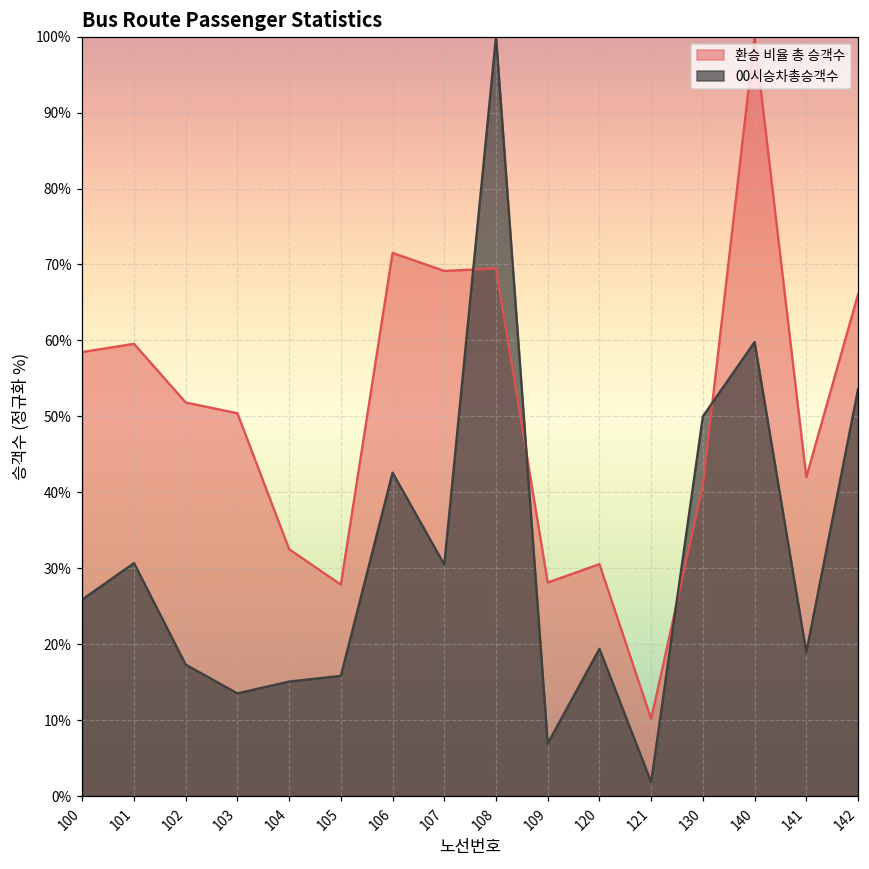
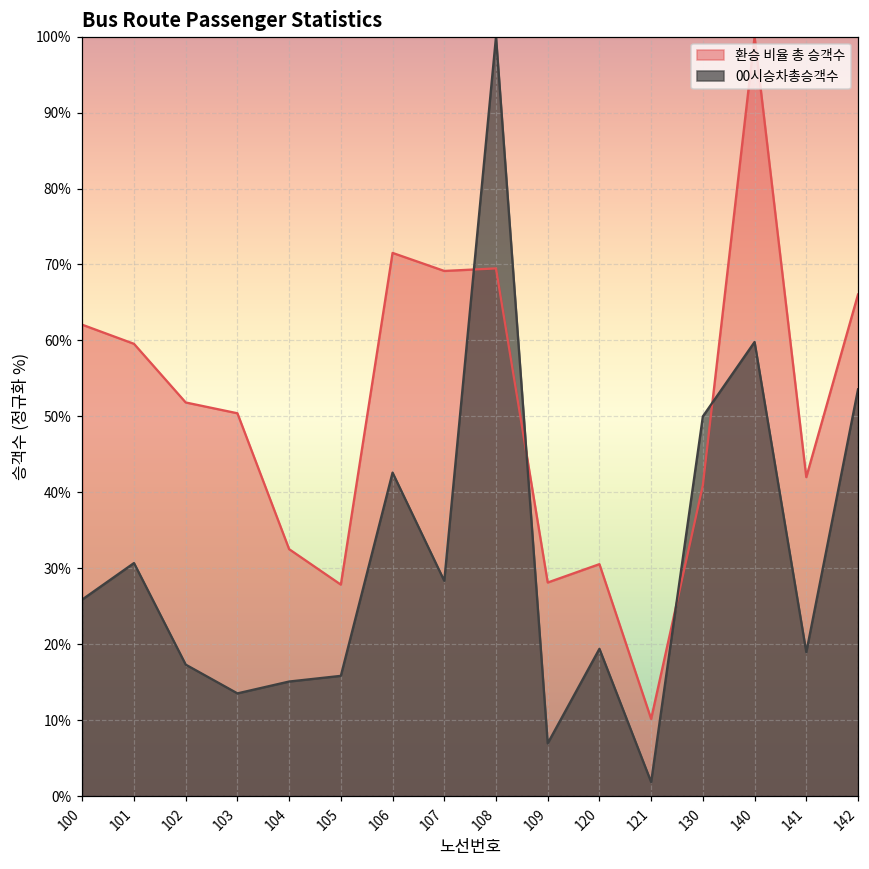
  {
    "환승 비율 총 승객수": {
-     "100": "58%",
+     "100": "62%",
      "101": "60%",
      "102": "52%",
      "103": "50%",
      "104": "33%",
      "105": "28%",
      "106": "72%",
      "107": "69%",
      "108": "69%",
      "109": "28%",
      "120": "31%",
      "121": "10%",
      "130": "41%",
      "140": "100%",
      "141": "42%",
      "142": "66%"
    },
    "00시승차총승객수": {
      "100": "26%",
      "101": "31%",
      "102": "17%",
      "103": "14%",
      "104": "15%",
      "105": "16%",
      "106": "43%",
-     "107": "30%",
+     "107": "28%",
      "108": "100%",
      "109": "7%",
      "120": "19%",
      "121": "2%",
      "130": "50%",
      "140": "60%",
      "141": "19%",
      "142": "54%"
    }
  }
